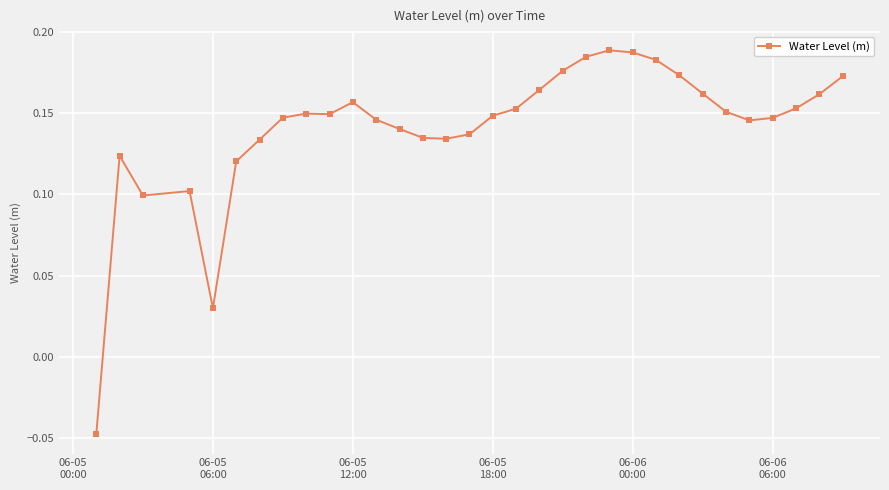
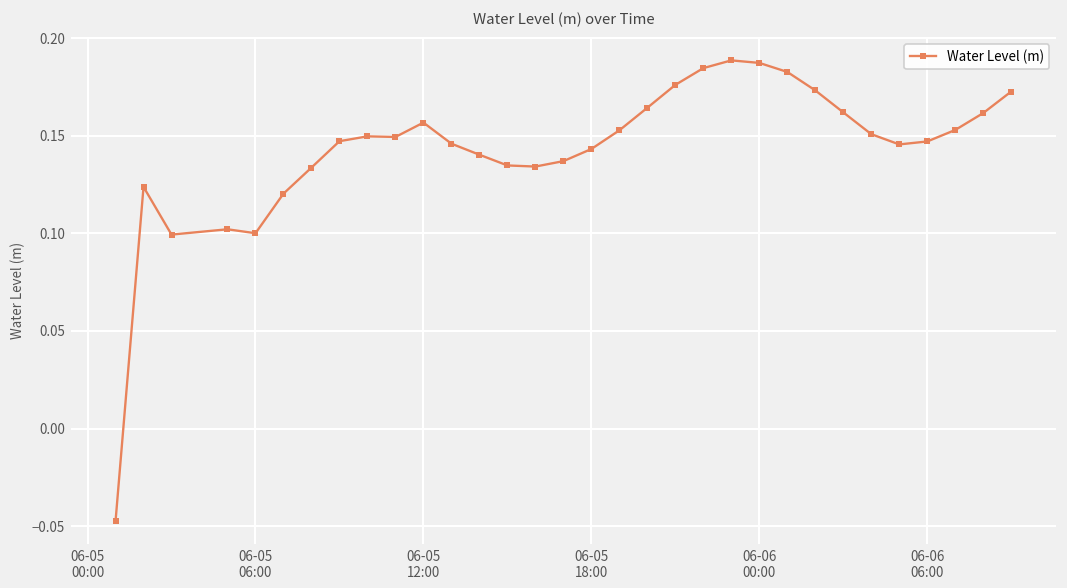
  {
-   "06-05 06:00": 0.030,
+   "06-05 06:00": 0.100,
    "06-05 12:00": 0.157,
-   "06-05 18:00": 0.148,
+   "06-05 18:00": 0.143,
    "06-06 00:00": 0.187,
    "06-06 06:00": 0.147
  }
